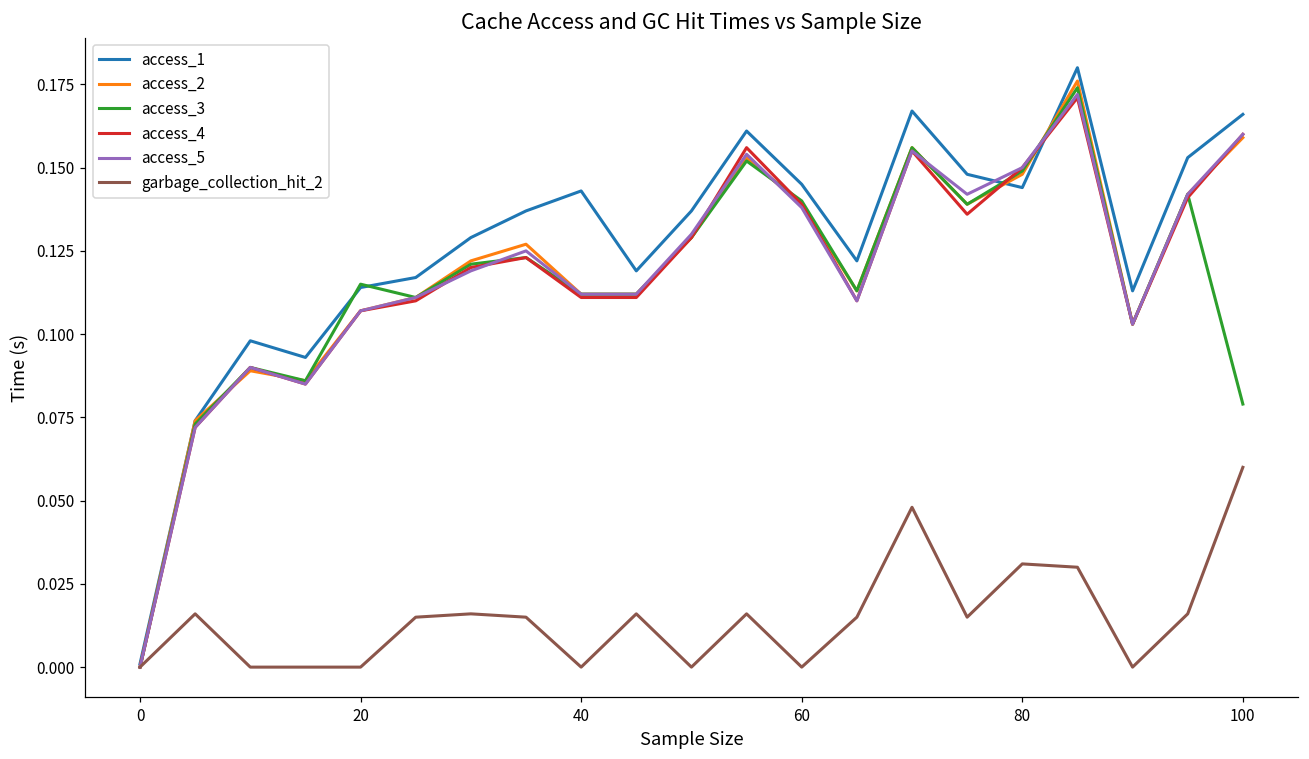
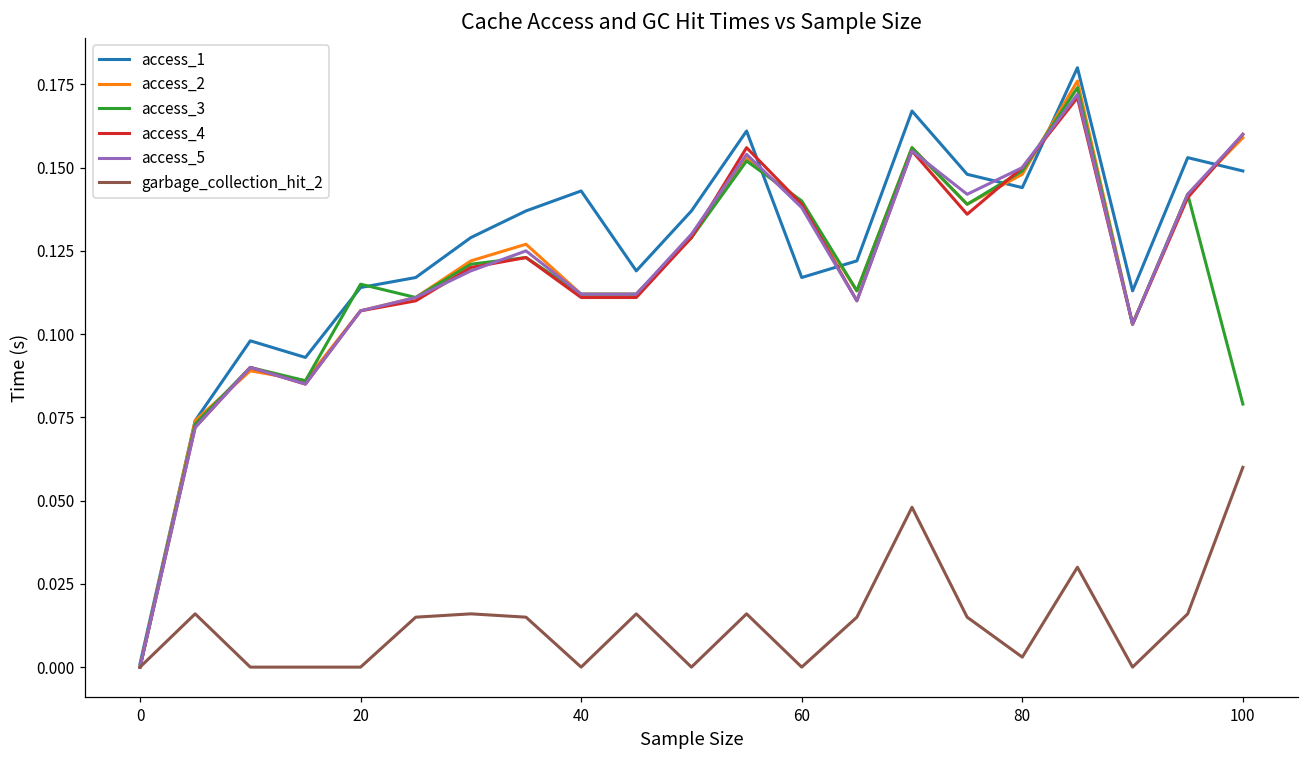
  {
    "access_1": {
      "0": 0.001,
      "20": 0.114,
      "40": 0.143,
-     "60": 0.145,
+     "60": 0.117,
      "80": 0.144,
-     "100": 0.166
+     "100": 0.149
    },
    "access_2": {
      "80": 0.148,
      "100": 0.159
    },
    "access_3": {
      "20": 0.115,
      "60": 0.140,
      "80": 0.149,
      "100": 0.079
    },
    "access_4": {
      "40": 0.111
    },
    "access_5": {
      "60": 0.138
    },
    "garbage_collection_hit_2": {
      "20": 0.000,
      "40": 0.000,
      "60": 0.000,
-     "80": 0.031,
+     "80": 0.003,
      "100": 0.060
    }
  }
